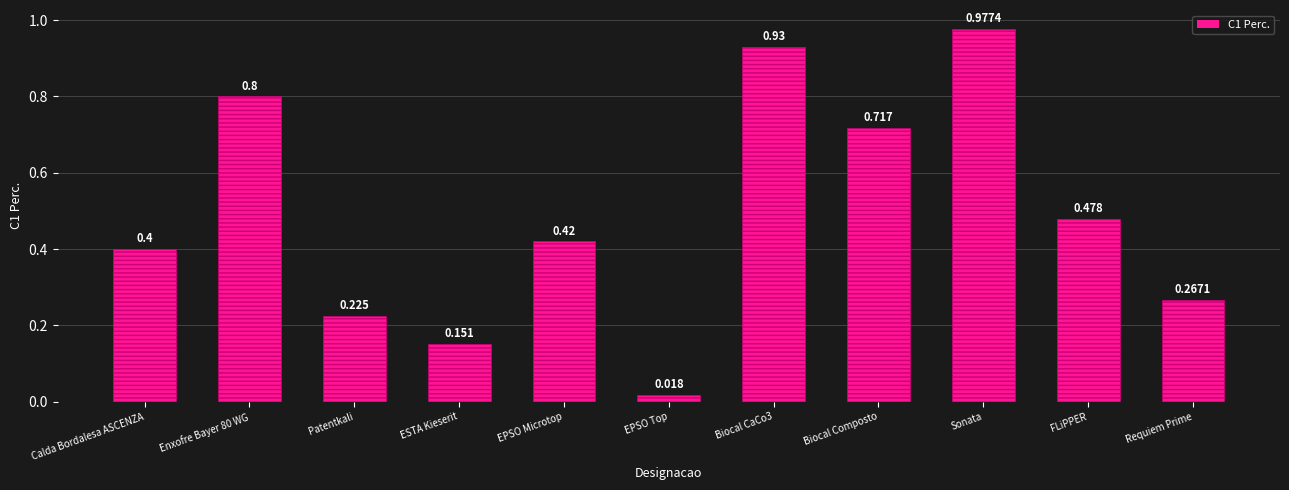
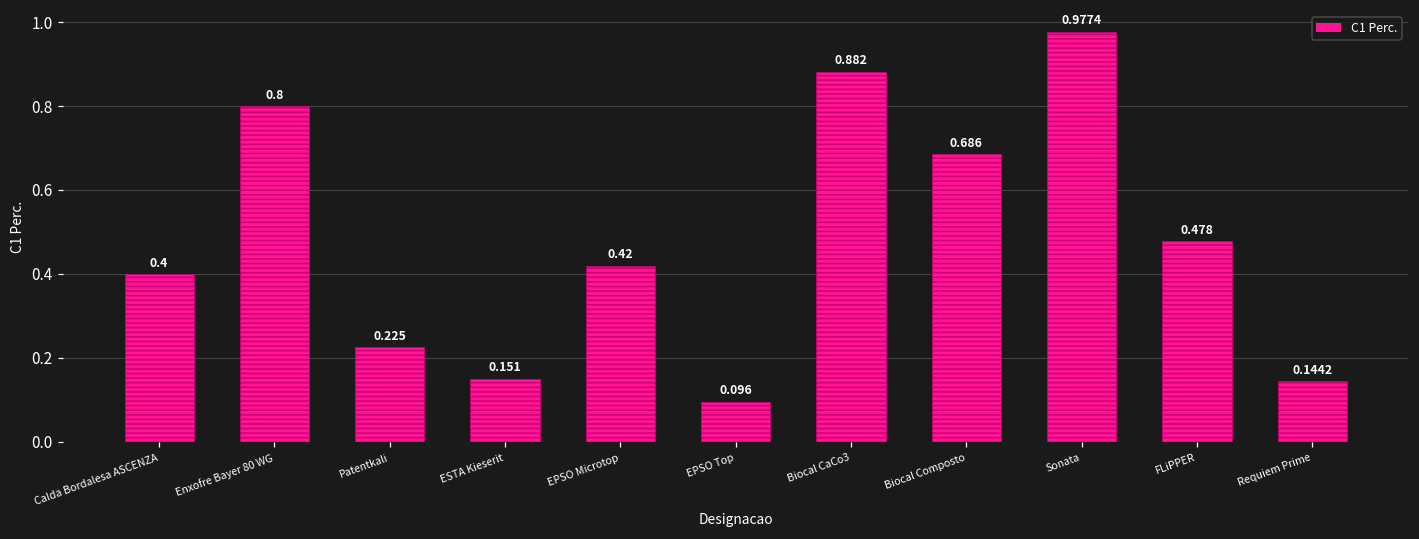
  {
    "Calda Bordalesa ASCENZA": 0.4,
    "Enxofre Bayer 80 WG": 0.8,
    "Patentkali": 0.225,
    "ESTA Kieserit": 0.151,
    "EPSO Microtop": 0.42,
-   "EPSO Top": 0.018,
-   "Biocal CaCo3": 0.93,
-   "Biocal Composto": 0.717,
+   "EPSO Top": 0.096,
+   "Biocal CaCo3": 0.882,
+   "Biocal Composto": 0.686,
    "Sonata": 0.9774,
    "FLiPPER": 0.478,
-   "Requiem Prime": 0.2671
+   "Requiem Prime": 0.1442
  }
